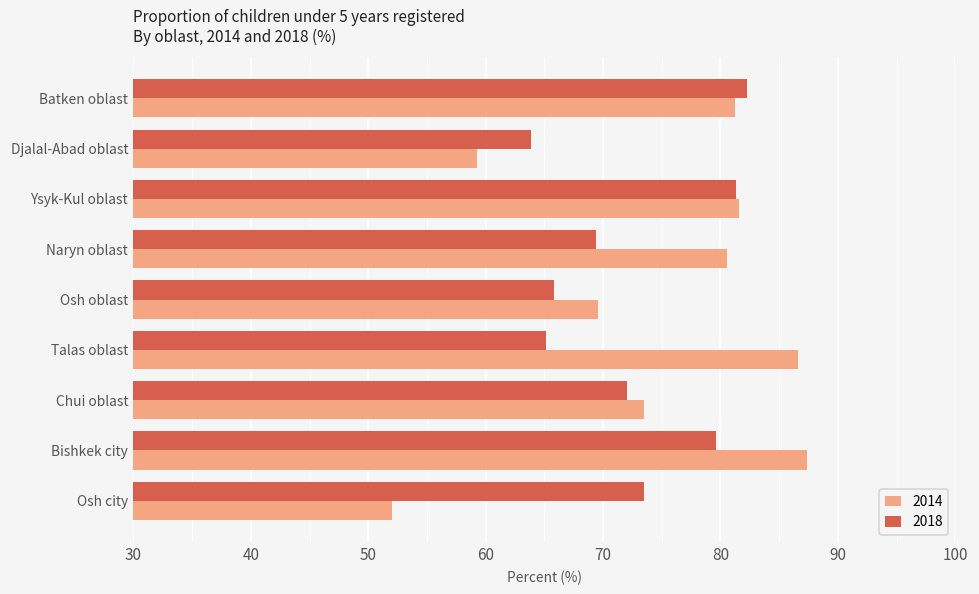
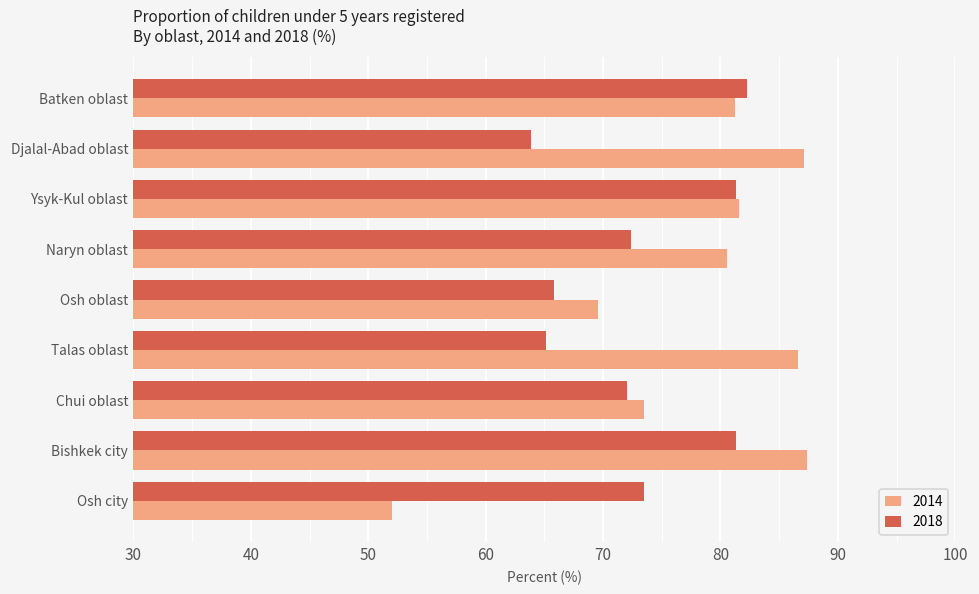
  {
    "2014": {
      "Batken oblast": 81.2,
-     "Djalal-Abad oblast": 59.3,
+     "Djalal-Abad oblast": 87.1,
      "Ysyk-Kul oblast": 81.6,
      "Naryn oblast": 80.6,
      "Osh oblast": 69.6,
      "Talas oblast": 86.6,
      "Chui oblast": 73.5,
      "Bishkek city": 87.4,
      "Osh city": 52.0
    },
    "2018": {
      "Batken oblast": 82.3,
      "Djalal-Abad oblast": 63.9,
      "Ysyk-Kul oblast": 81.3,
-     "Naryn oblast": 69.4,
+     "Naryn oblast": 72.4,
      "Osh oblast": 65.8,
      "Talas oblast": 65.1,
      "Chui oblast": 72.0,
-     "Bishkek city": 79.6,
+     "Bishkek city": 81.3,
      "Osh city": 73.5
    }
  }
